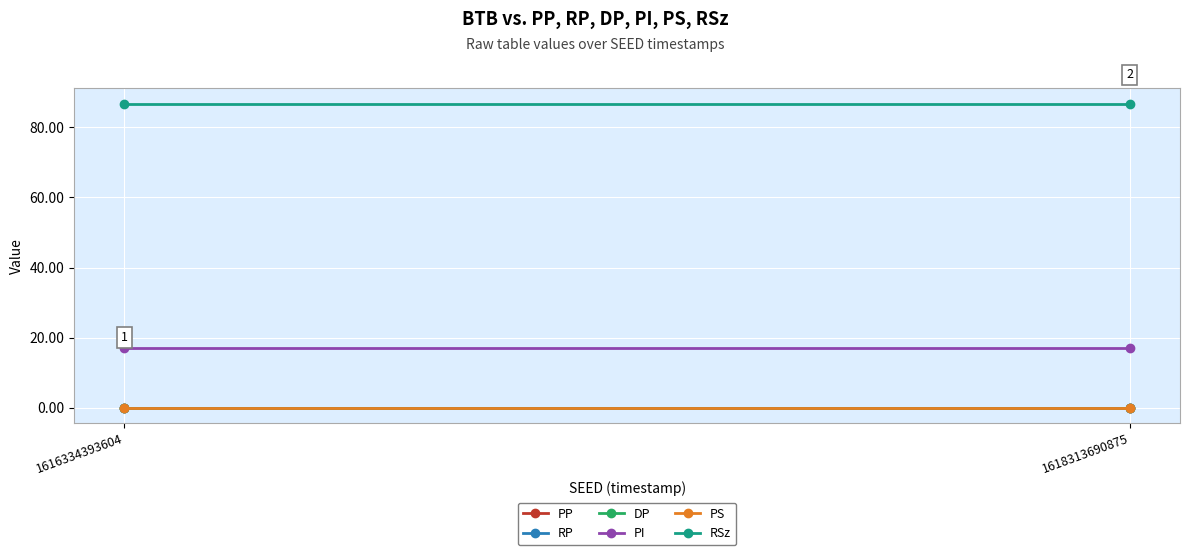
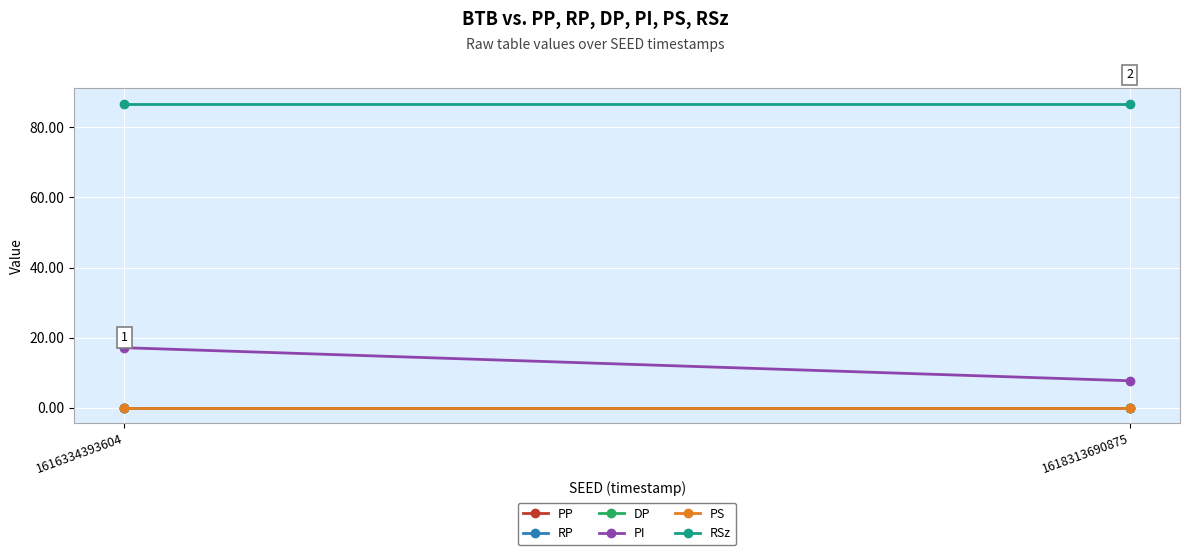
  {
    "PS": {
      "1616334393604": 0,
      "1618313690875": 0
    },
    "PI": {
-     "1618313690875": 17
+     "1618313690875": 8
    },
    "RSz": {
      "1616334393604": 87
    }
  }
